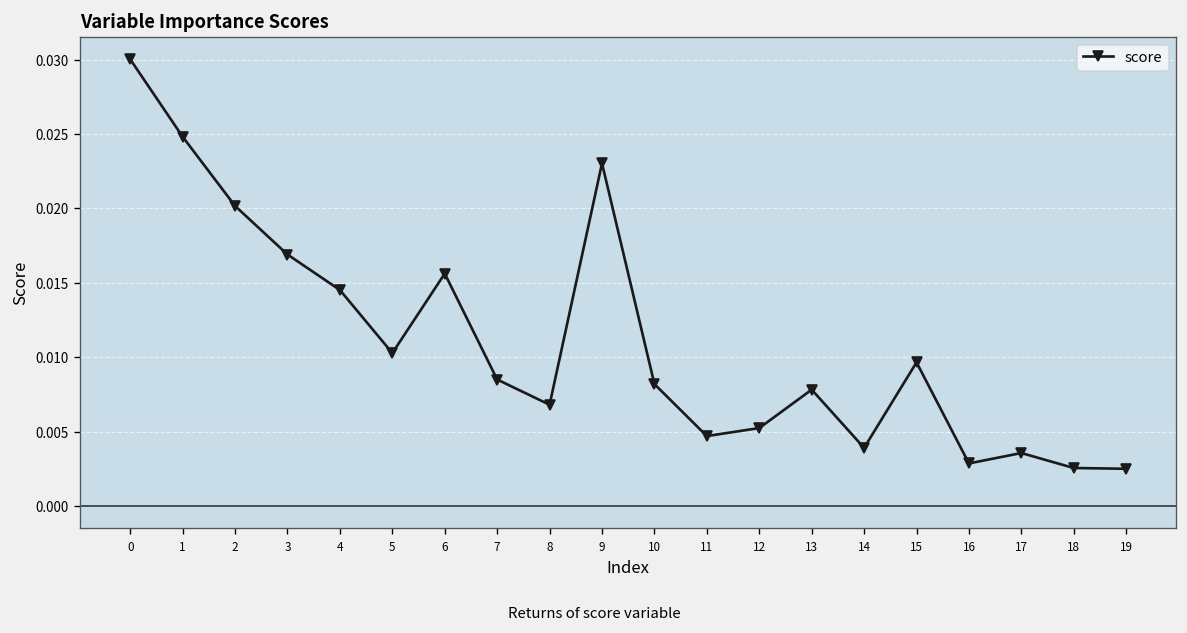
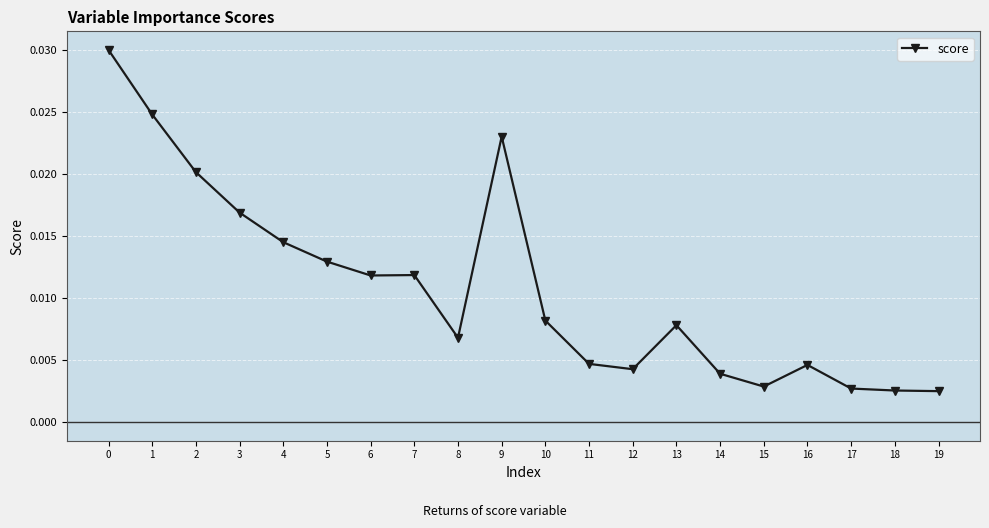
  {
    "0": 0.0300,
    "1": 0.0248,
    "2": 0.0202,
    "3": 0.0169,
    "4": 0.0145,
-   "5": 0.0103,
-   "6": 0.0156,
-   "7": 0.0085,
+   "5": 0.0129,
+   "6": 0.0118,
+   "7": 0.0119,
    "8": 0.0068,
    "9": 0.0230,
    "10": 0.0082,
    "11": 0.0047,
-   "12": 0.0052,
+   "12": 0.0043,
    "13": 0.0078,
    "14": 0.0039,
-   "15": 0.0096,
-   "16": 0.0029,
-   "17": 0.0036,
+   "15": 0.0029,
+   "16": 0.0046,
+   "17": 0.0027,
    "18": 0.0025,
    "19": 0.0025
  }
